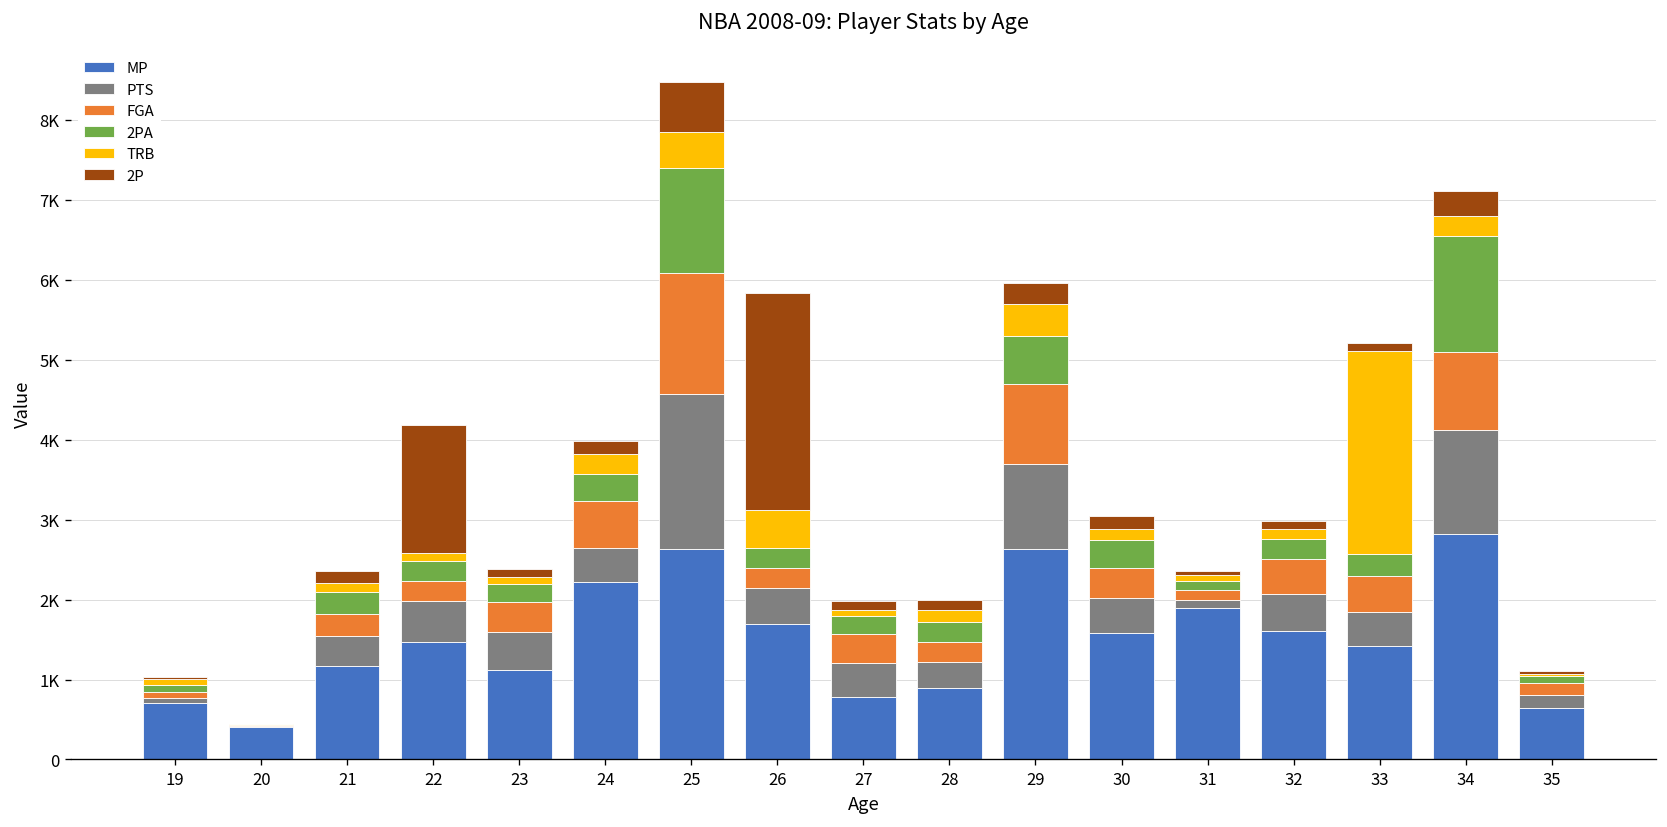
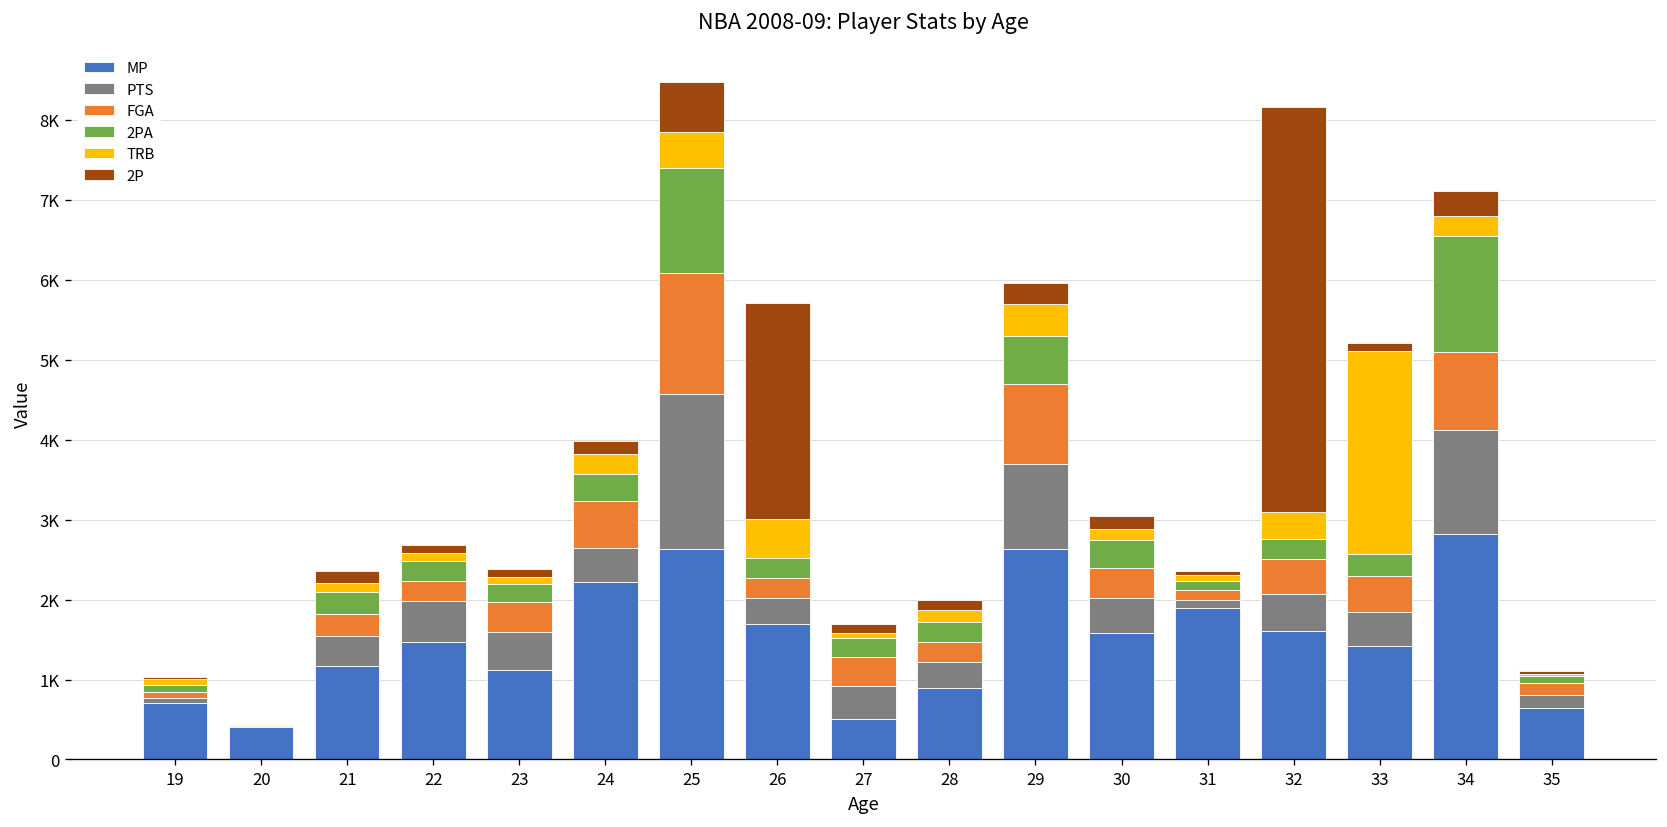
  {
    "MP": {
      "19": 700,
      "20": 400,
      "21": 1200,
      "22": 1500,
      "23": 1100,
      "24": 2200,
      "25": 2600,
      "26": 1700,
-     "27": 800,
+     "27": 500,
      "28": 900,
      "29": 2600,
      "30": 1600,
      "31": 1900,
      "32": 1600,
      "33": 1400,
      "34": 2800,
      "35": 600
    },
    "PTS": {
      "19": 100,
      "21": 400,
      "22": 500,
      "23": 500,
      "24": 400,
      "25": 1900,
-     "26": 400,
+     "26": 300,
      "27": 400,
      "28": 300,
      "29": 1100,
      "30": 400,
      "31": 100,
      "32": 500,
      "33": 400,
      "34": 1300,
      "35": 200
    },
    "FGA": {
      "19": 100,
      "21": 300,
      "22": 200,
      "23": 400,
      "24": 600,
      "25": 1500,
      "26": 300,
      "27": 400,
      "28": 300,
      "29": 1000,
      "30": 400,
      "31": 100,
      "32": 400,
      "33": 400,
      "34": 1000,
      "35": 200
    },
    "2PA": {
      "19": 100,
      "21": 300,
      "22": 300,
      "23": 200,
      "24": 300,
      "25": 1300,
      "26": 200,
      "27": 200,
      "28": 200,
      "29": 600,
      "30": 400,
      "31": 100,
      "32": 200,
      "33": 300,
      "34": 1400,
      "35": 100
    },
    "TRB": {
      "19": 100,
      "21": 100,
      "22": 100,
      "23": 100,
      "24": 300,
      "25": 500,
      "26": 500,
      "27": 100,
      "28": 100,
      "29": 400,
      "30": 100,
      "31": 100,
-     "32": 100,
+     "32": 300,
      "33": 2500,
      "34": 300
    },
    "2P": {
      "21": 200,
-     "22": 1600,
+     "22": 100,
      "23": 100,
      "24": 200,
      "25": 600,
      "26": 2700,
      "27": 100,
      "28": 100,
      "29": 300,
      "30": 200,
      "31": 0,
-     "32": 100,
+     "32": 5100,
      "33": 100,
      "34": 300
    }
  }
